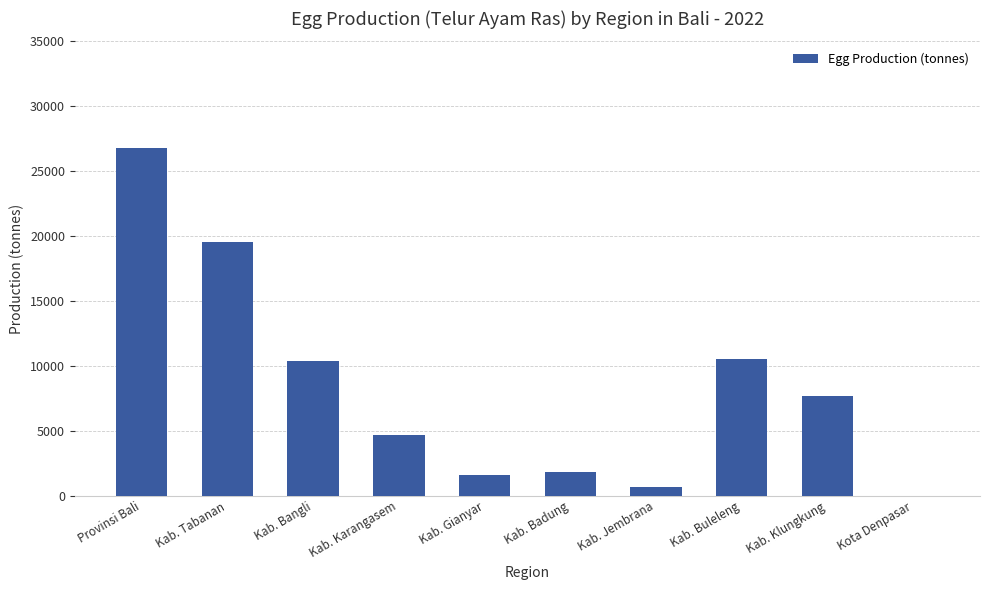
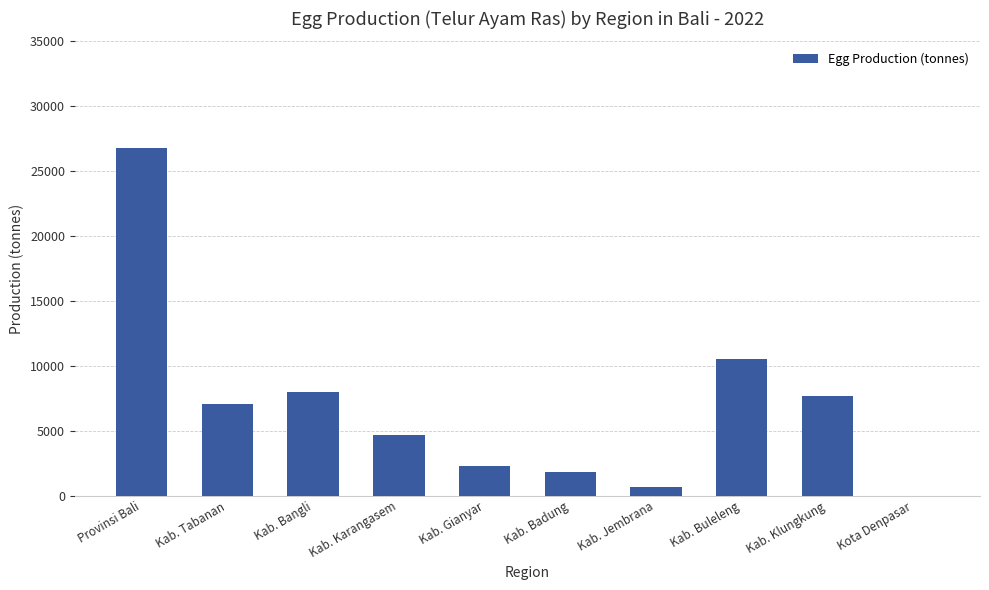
  {
    "Provinsi Bali": 26800,
-   "Kab. Tabanan": 19500,
-   "Kab. Bangli": 10400,
+   "Kab. Tabanan": 7000,
+   "Kab. Bangli": 8000,
    "Kab. Karangasem": 4700,
-   "Kab. Gianyar": 1600,
+   "Kab. Gianyar": 2300,
    "Kab. Badung": 1800,
    "Kab. Jembrana": 700,
    "Kab. Buleleng": 10500,
    "Kab. Klungkung": 7700,
    "Kota Denpasar": 0
  }
